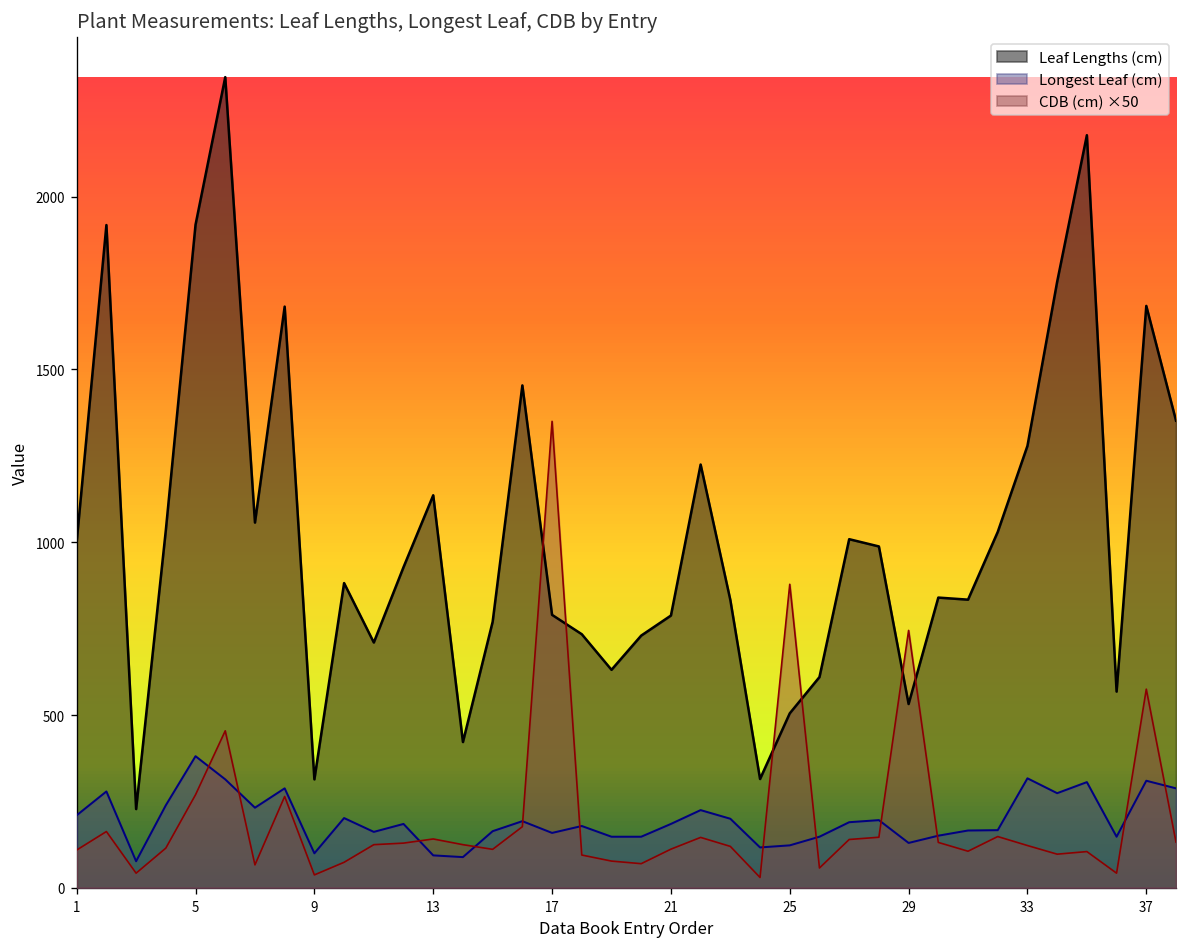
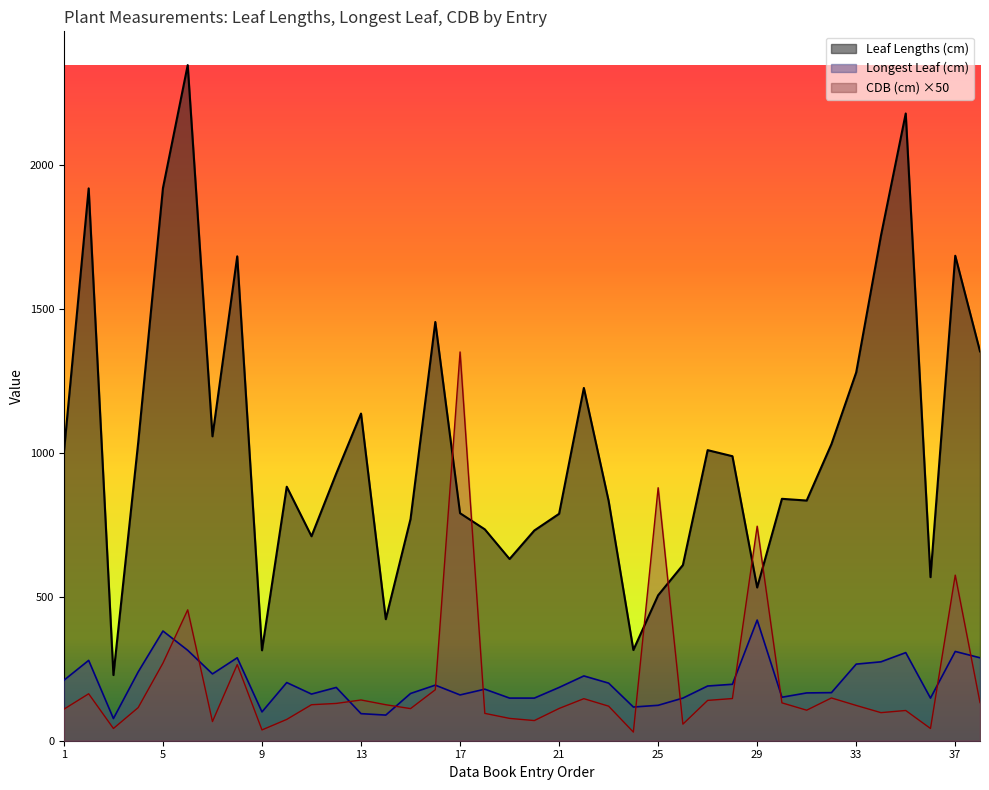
  {
    "Leaf Lengths (cm)": {
      "1": 1000,
      "5": 1920,
      "9": 310,
      "13": 1140,
      "17": 790,
      "21": 790,
      "25": 510,
      "29": 530,
      "33": 1280,
      "37": 1680
    },
    "Longest Leaf (cm)": {
      "1": 210,
      "5": 380,
      "9": 100,
      "13": 90,
      "17": 160,
      "21": 190,
      "25": 120,
-     "29": 130,
-     "33": 320,
+     "29": 420,
+     "33": 270,
      "37": 310
    },
    "CDB (cm) ×50": {
      "1": 110,
      "5": 270,
      "9": 40,
      "13": 140,
      "17": 1350,
      "21": 110,
      "25": 880,
      "29": 750,
      "33": 120,
      "37": 580
    }
  }
